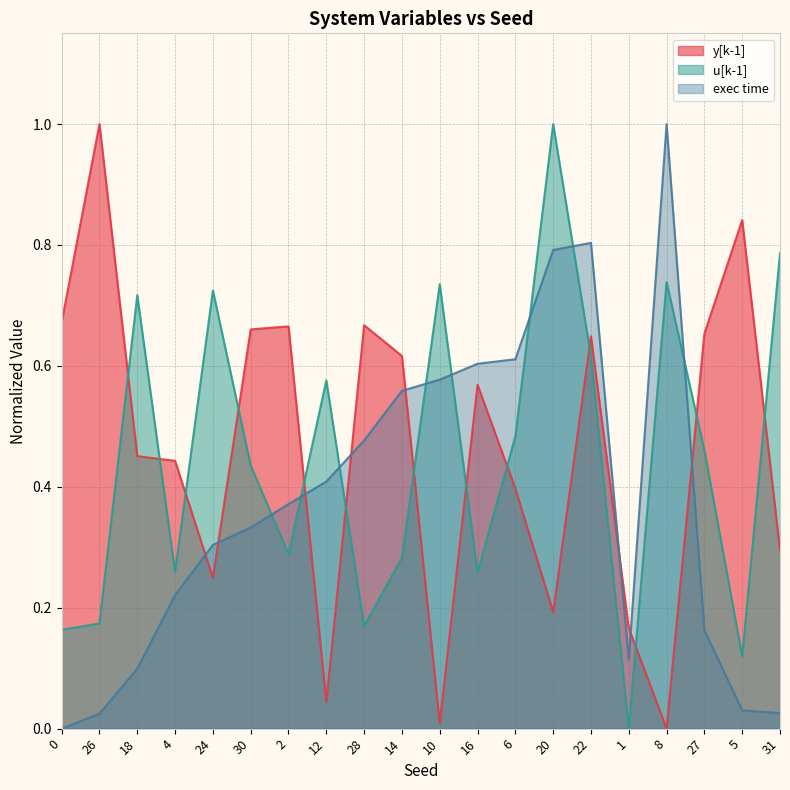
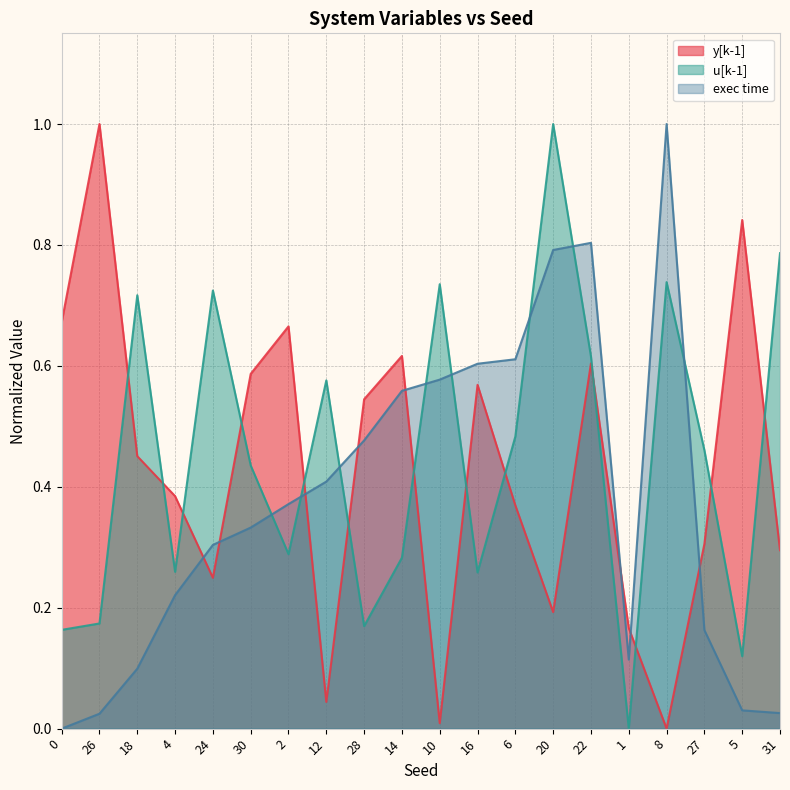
  {
    "y[k-1]": {
      "0": 0.67,
      "26": 1.00,
      "18": 0.45,
-     "4": 0.44,
+     "4": 0.38,
      "24": 0.25,
-     "30": 0.66,
+     "30": 0.59,
      "2": 0.67,
      "12": 0.04,
-     "28": 0.67,
+     "28": 0.54,
      "14": 0.62,
      "10": 0.01,
      "16": 0.57,
-     "6": 0.40,
+     "6": 0.37,
      "20": 0.19,
-     "22": 0.65,
+     "22": 0.60,
      "1": 0.17,
      "8": 0.00,
-     "27": 0.65,
+     "27": 0.31,
      "5": 0.84,
      "31": 0.30
    }
  }
